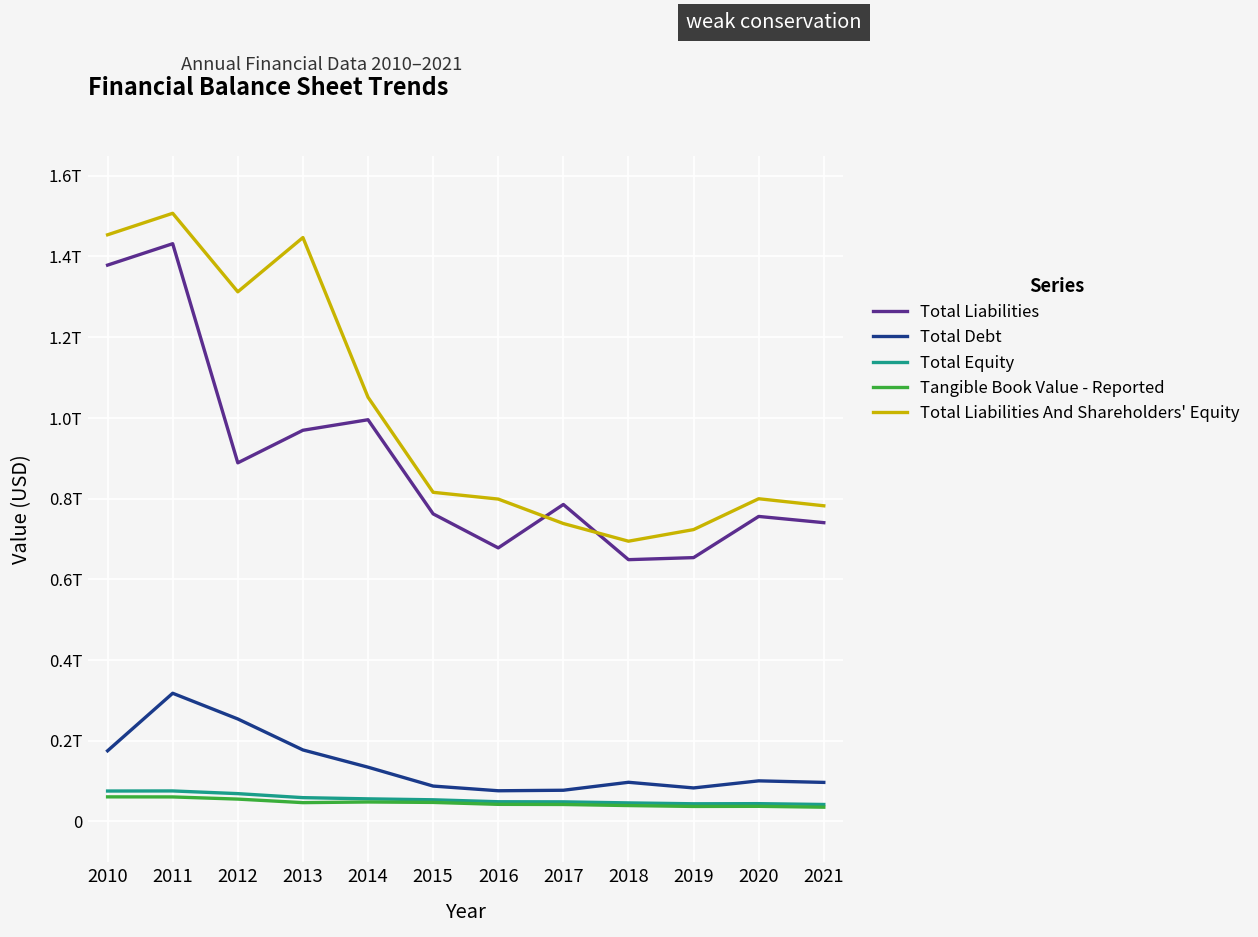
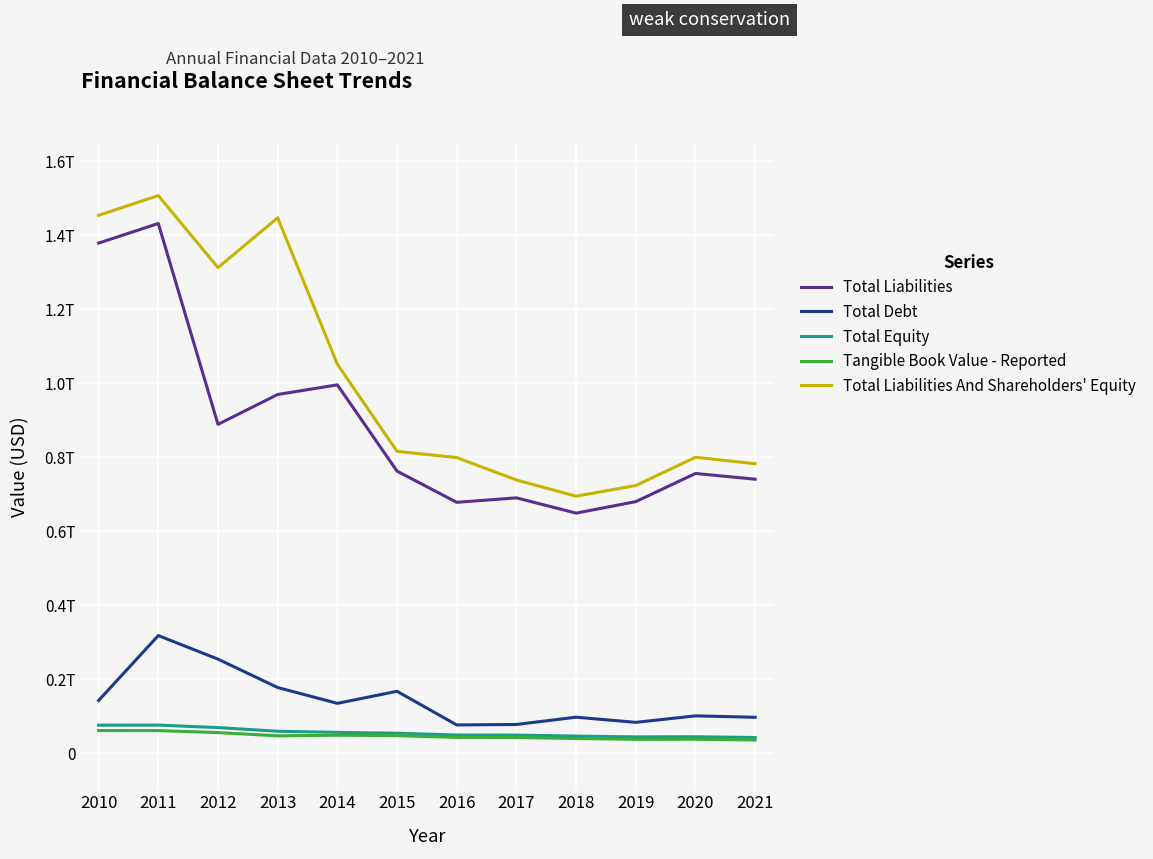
  {
    "Total Liabilities": {
      "2010": "1.38T",
      "2011": "1.43T",
      "2012": "0.89T",
      "2013": "0.97T",
      "2014": "1.00T",
      "2015": "0.76T",
      "2016": "0.68T",
-     "2017": "0.79T",
+     "2017": "0.69T",
      "2018": "0.65T",
-     "2019": "0.65T",
+     "2019": "0.68T",
      "2020": "0.76T",
      "2021": "0.74T"
    },
    "Total Debt": {
-     "2010": "0.17T",
+     "2010": "0.14T",
      "2011": "0.32T",
      "2012": "0.25T",
      "2013": "0.18T",
      "2014": "0.13T",
-     "2015": "0.09T",
+     "2015": "0.17T",
      "2016": "0.08T",
      "2017": "0.08T",
      "2018": "0.10T",
      "2019": "0.08T",
      "2020": "0.10T",
      "2021": "0.10T"
    },
    "Total Equity": {
      "2010": "0.08T",
      "2011": "0.08T",
      "2012": "0.07T",
      "2013": "0.06T",
      "2014": "0.06T"
    },
    "Tangible Book Value - Reported": {
      "2010": "0.06T",
      "2011": "0.06T",
      "2012": "0.06T",
      "2013": "0.05T",
      "2014": "0.05T"
    },
    "Total Liabilities And Shareholders' Equity": {
      "2010": "1.45T",
      "2011": "1.51T",
      "2012": "1.31T",
      "2013": "1.45T",
      "2014": "1.05T",
      "2015": "0.82T",
      "2016": "0.80T",
      "2017": "0.74T",
      "2018": "0.69T",
      "2019": "0.72T",
      "2020": "0.80T",
      "2021": "0.78T"
    }
  }
